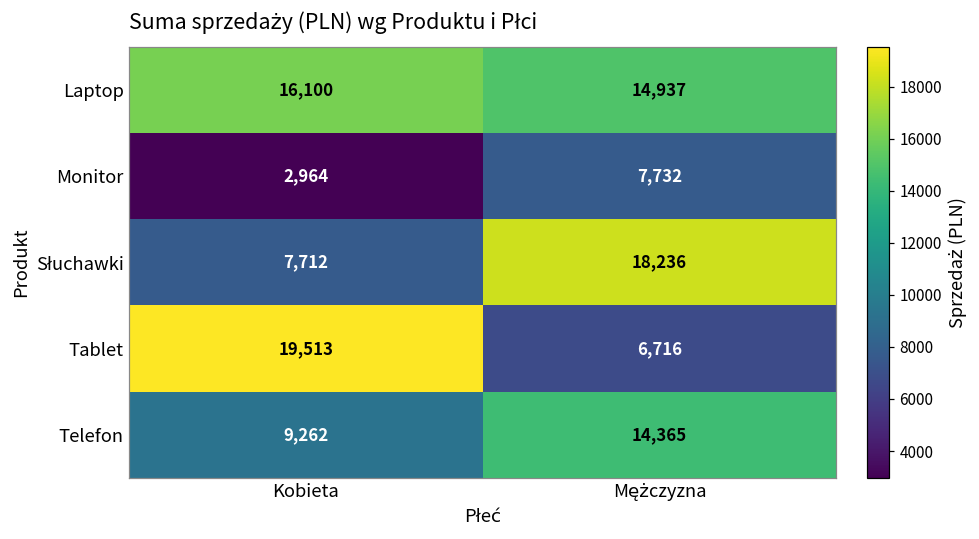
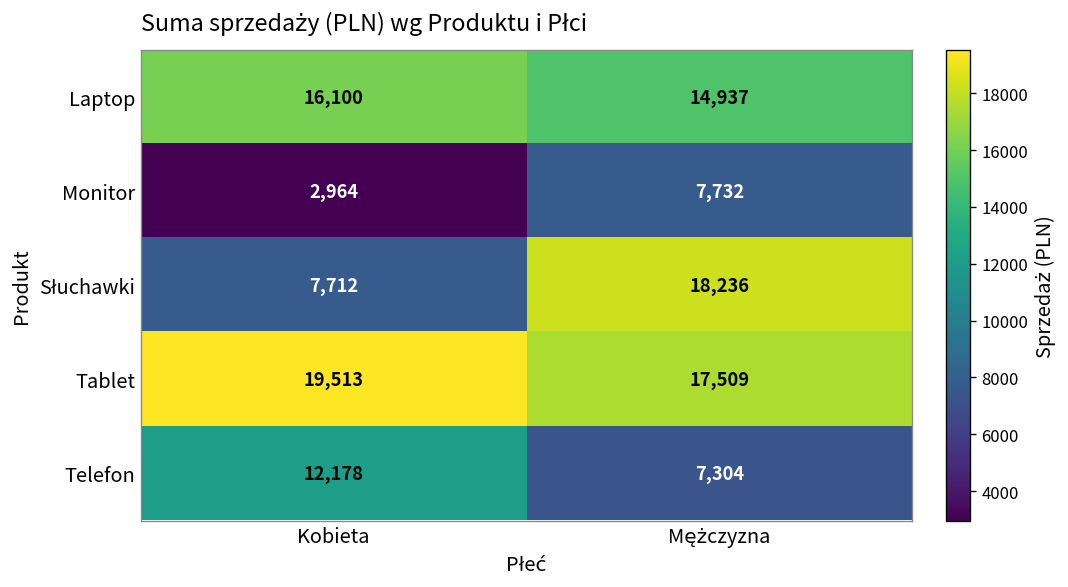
  {
    "Laptop": {
      "Kobieta": "16,100",
      "Mężczyzna": "14,937"
    },
    "Monitor": {
      "Kobieta": "2,964",
      "Mężczyzna": "7,732"
    },
    "Słuchawki": {
      "Kobieta": "7,712",
      "Mężczyzna": "18,236"
    },
    "Tablet": {
      "Kobieta": "19,513",
-     "Mężczyzna": "6,716"
+     "Mężczyzna": "17,509"
    },
    "Telefon": {
-     "Kobieta": "9,262",
-     "Mężczyzna": "14,365"
+     "Kobieta": "12,178",
+     "Mężczyzna": "7,304"
    }
  }
